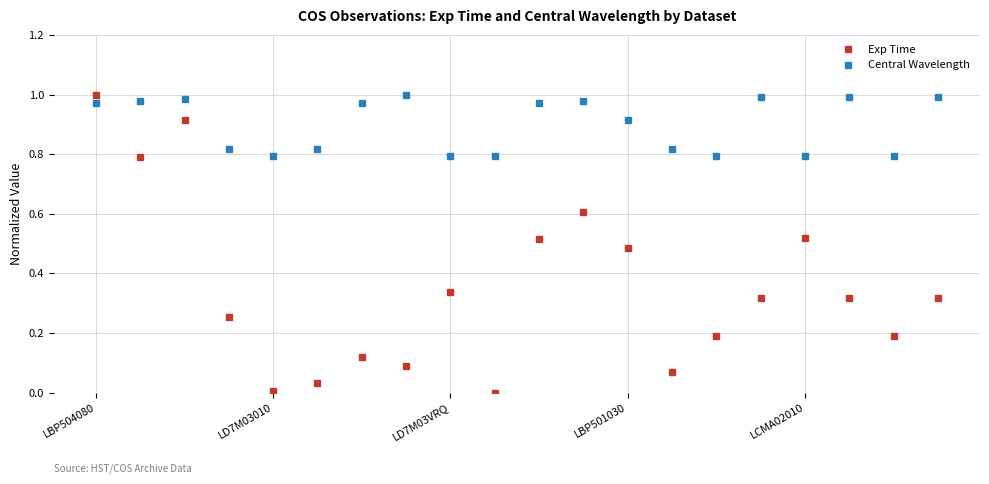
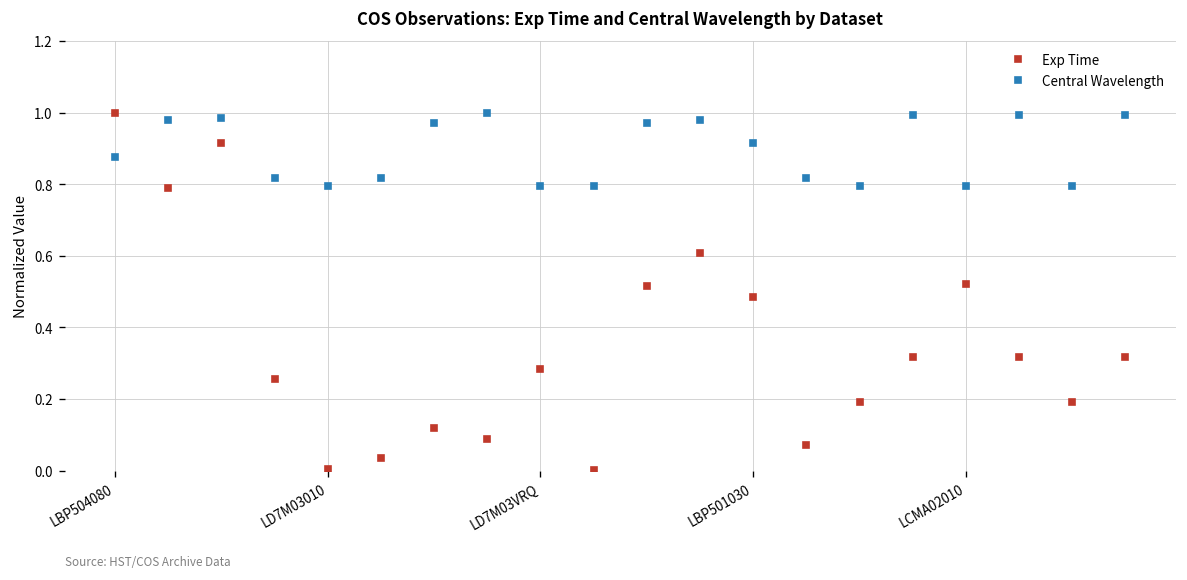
  {
    "Exp Time": {
      "LBP504080": 1.00,
      "LD7M03010": 0.01,
-     "LD7M03VRQ": 0.34,
+     "LD7M03VRQ": 0.28,
      "LBP501030": 0.49,
      "LCMA02010": 0.52
    },
    "Central Wavelength": {
-     "LBP504080": 0.97,
+     "LBP504080": 0.87,
      "LD7M03010": 0.80,
      "LD7M03VRQ": 0.80,
      "LBP501030": 0.91,
      "LCMA02010": 0.80
    }
  }
